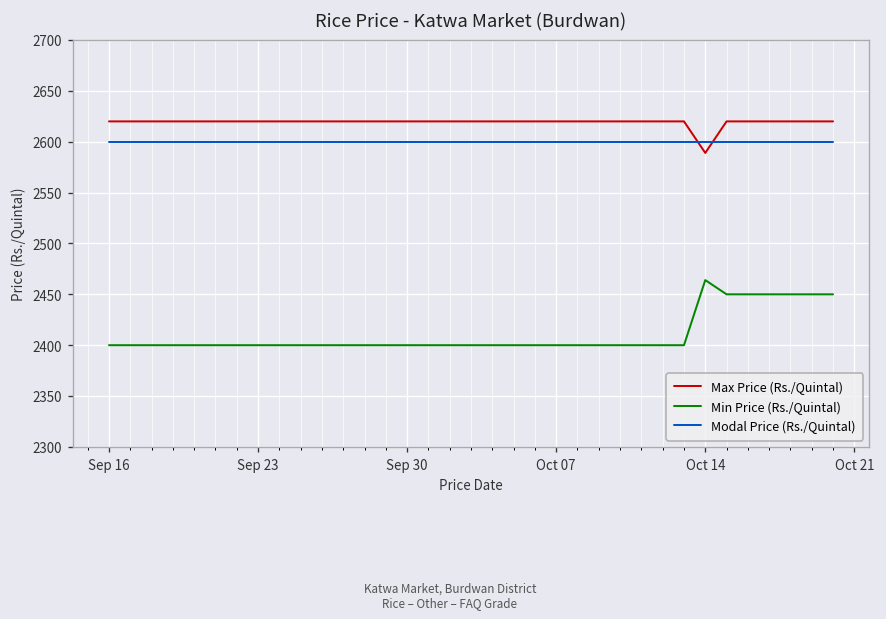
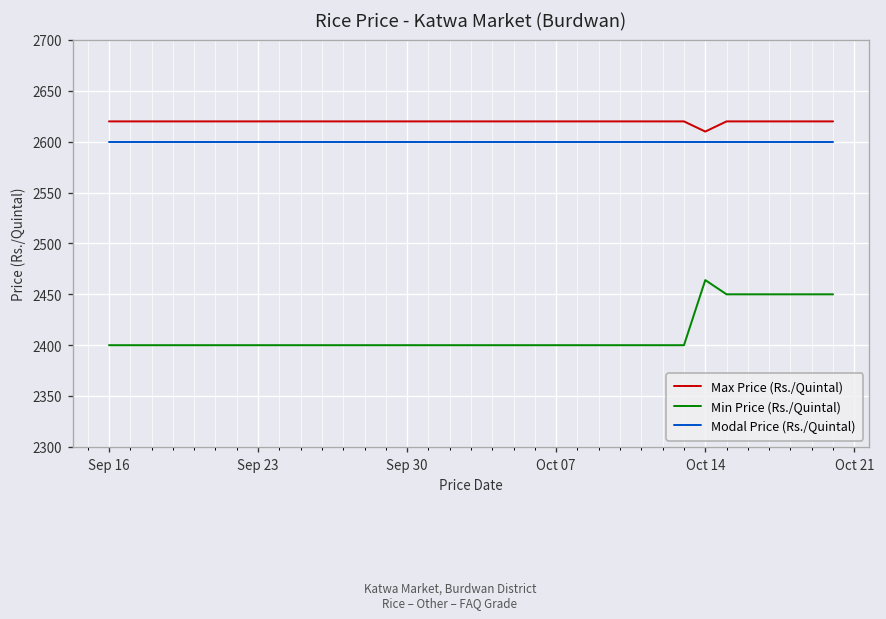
  {
    "Max Price (Rs./Quintal)": {
      "Sep 16": 2620,
-     "Oct 14": 2590
+     "Oct 14": 2610
    },
    "Min Price (Rs./Quintal)": {
      "Sep 16": 2400,
      "Oct 14": 2460
    },
    "Modal Price (Rs./Quintal)": {
      "Sep 16": 2600,
      "Oct 14": 2600
    }
  }
